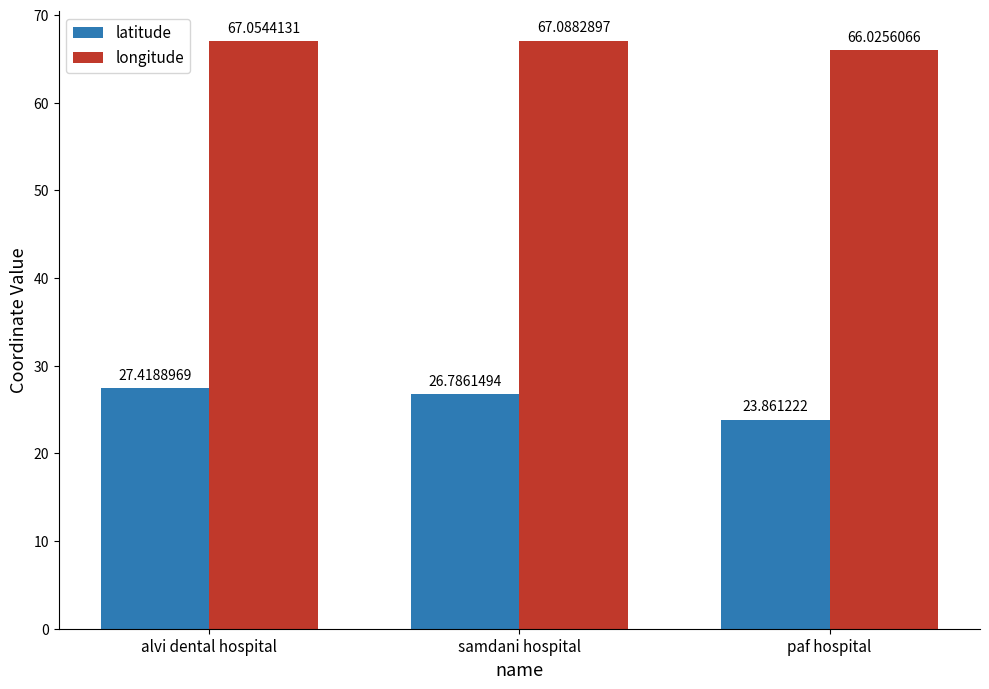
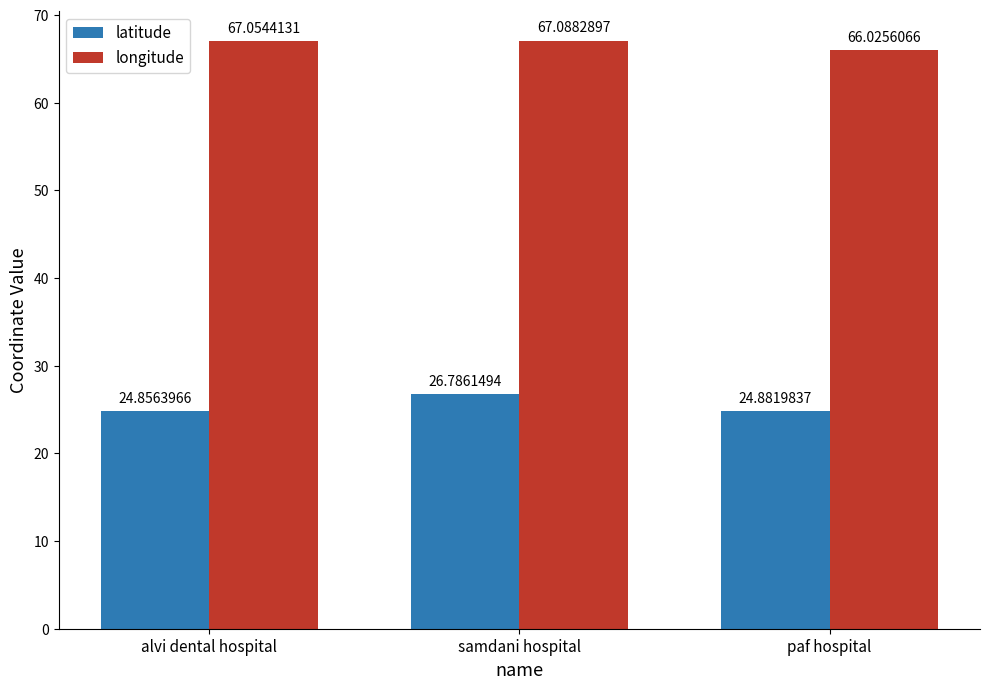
  {
    "latitude": {
-     "alvi dental hospital": 27.4188969,
+     "alvi dental hospital": 24.8563966,
      "samdani hospital": 26.7861494,
-     "paf hospital": 23.861222
+     "paf hospital": 24.8819837
    },
    "longitude": {
      "alvi dental hospital": 67.0544131,
      "samdani hospital": 67.0882897,
      "paf hospital": 66.0256066
    }
  }
